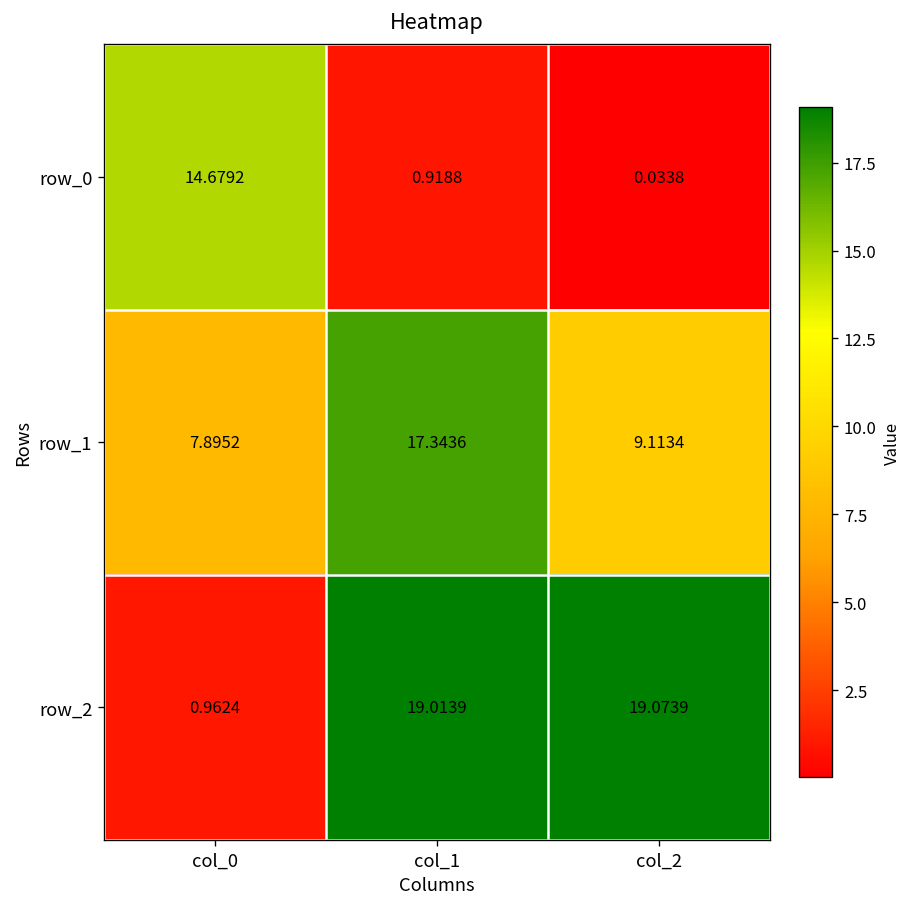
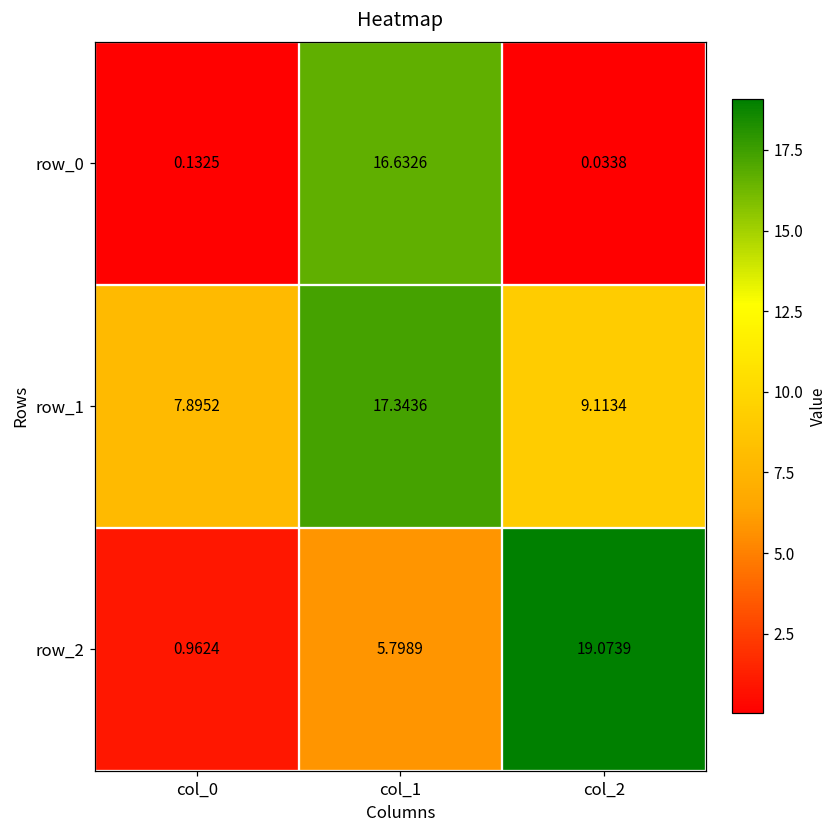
  {
    "row_0": {
-     "col_0": 14.6792,
-     "col_1": 0.9188,
+     "col_0": 0.1325,
+     "col_1": 16.6326,
      "col_2": 0.0338
    },
    "row_1": {
      "col_0": 7.8952,
      "col_1": 17.3436,
      "col_2": 9.1134
    },
    "row_2": {
      "col_0": 0.9624,
-     "col_1": 19.0139,
+     "col_1": 5.7989,
      "col_2": 19.0739
    }
  }
